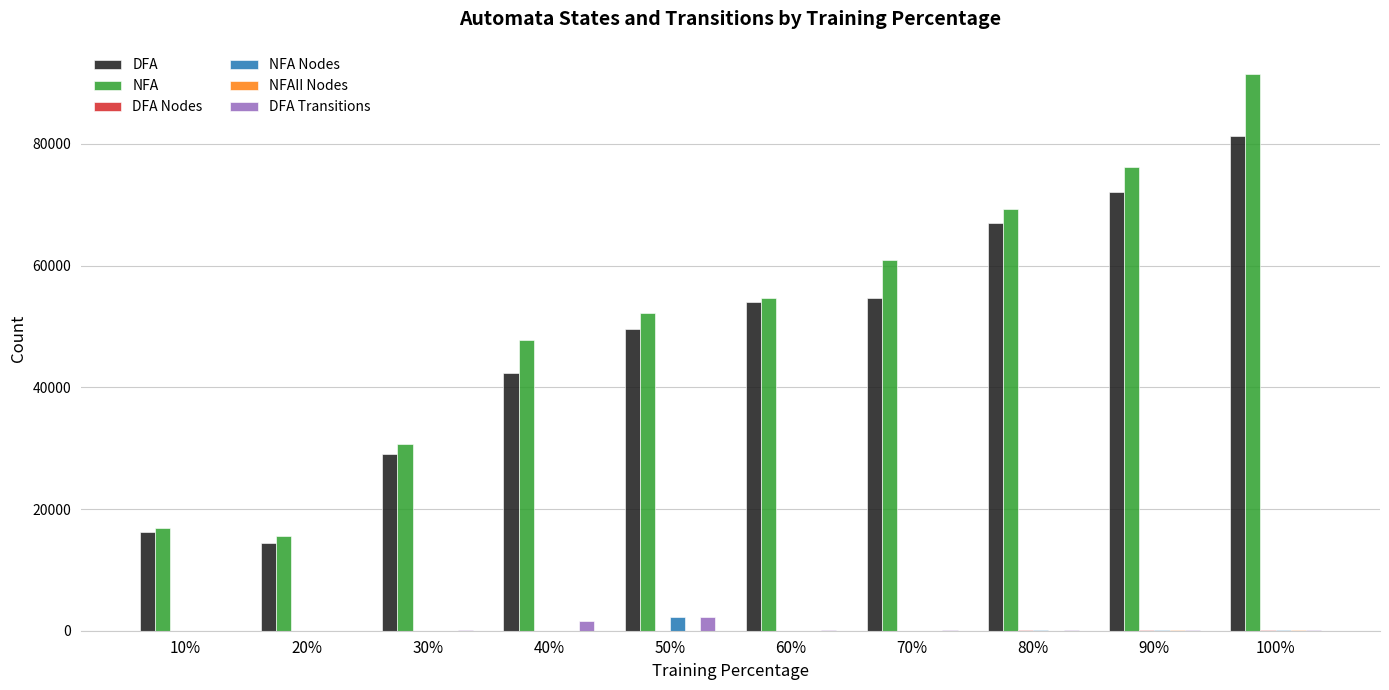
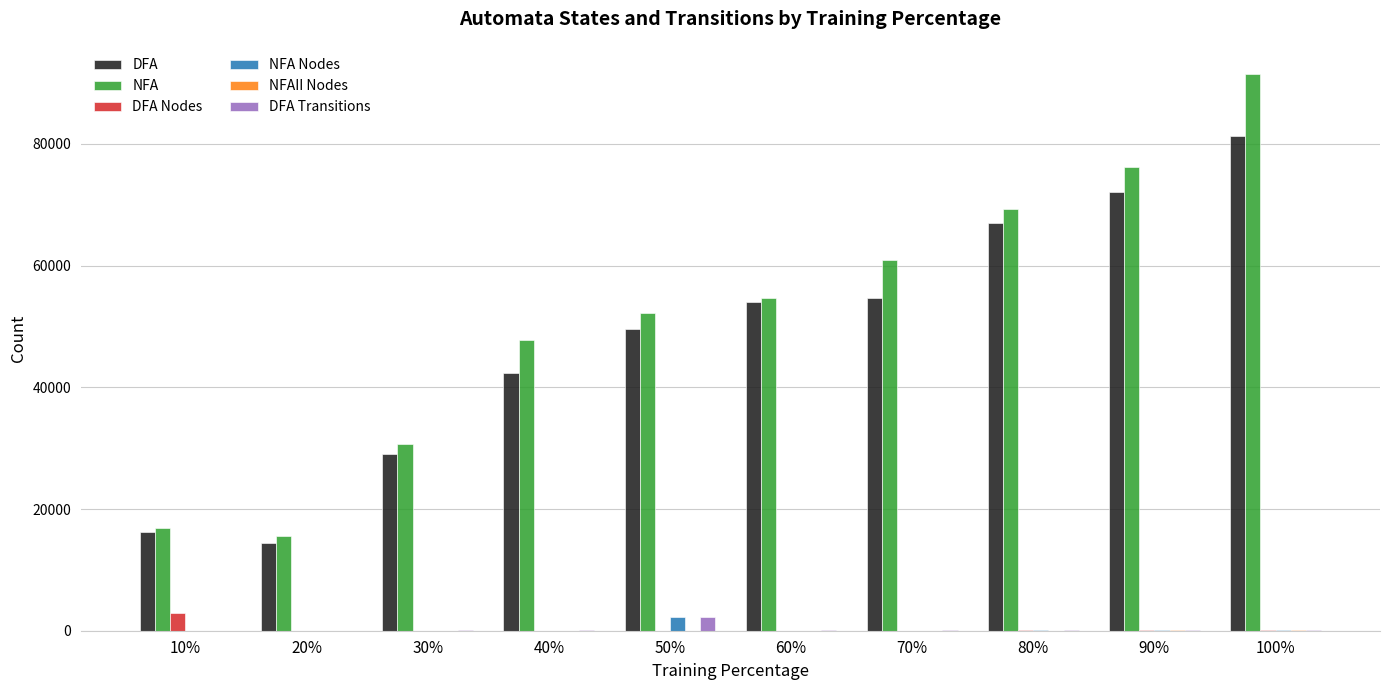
  {
    "DFA": {
      "10%": 16000,
      "20%": 14000,
      "30%": 29000,
      "40%": 42000,
      "50%": 50000,
      "60%": 54000,
      "70%": 55000,
      "80%": 67000,
      "90%": 72000,
      "100%": 81000
    },
    "NFA": {
      "10%": 17000,
      "20%": 16000,
      "30%": 31000,
      "40%": 48000,
      "50%": 52000,
      "60%": 55000,
      "70%": 61000,
      "80%": 69000,
      "90%": 76000,
      "100%": 92000
    },
    "DFA Nodes": {
-     "10%": 0
+     "10%": 3000
    },
    "NFA Nodes": {
      "50%": 2000
    },
    "DFA Transitions": {
-     "40%": 2000,
+     "40%": 0,
      "50%": 2000
    }
  }
